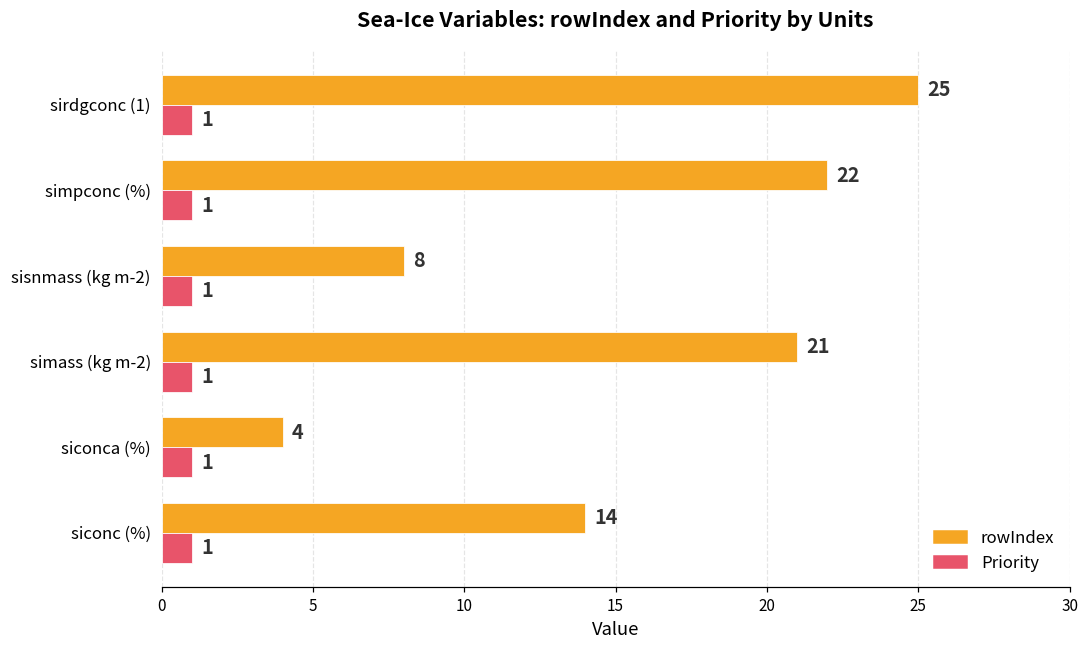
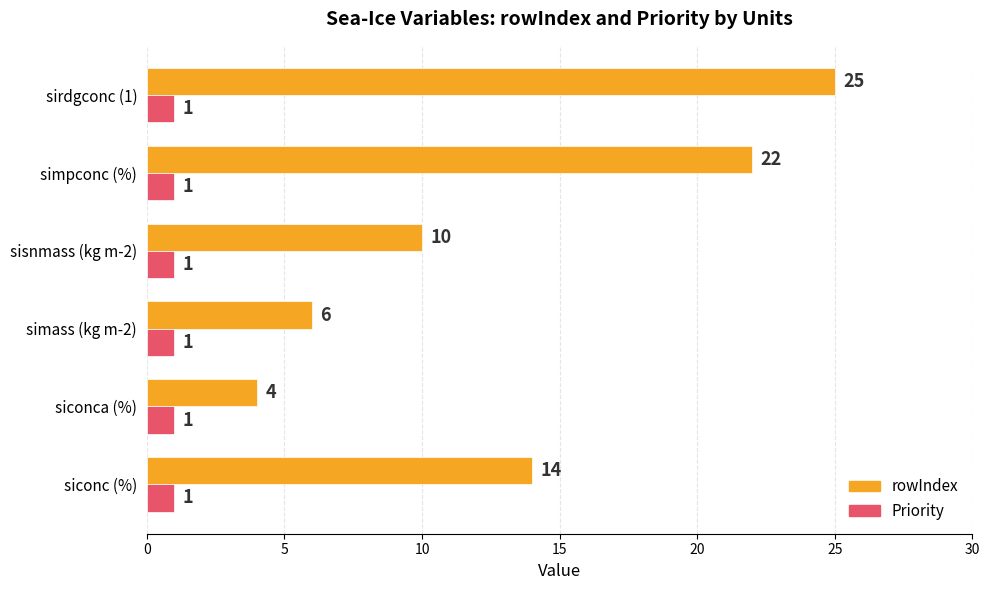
  {
    "rowIndex": {
      "sirdgconc (1)": 25,
      "simpconc (%)": 22,
-     "sisnmass (kg m-2)": 8,
-     "simass (kg m-2)": 21,
+     "sisnmass (kg m-2)": 10,
+     "simass (kg m-2)": 6,
      "siconca (%)": 4,
      "siconc (%)": 14
    },
    "Priority": {
      "sirdgconc (1)": 1,
      "simpconc (%)": 1,
      "sisnmass (kg m-2)": 1,
      "simass (kg m-2)": 1,
      "siconca (%)": 1,
      "siconc (%)": 1
    }
  }
